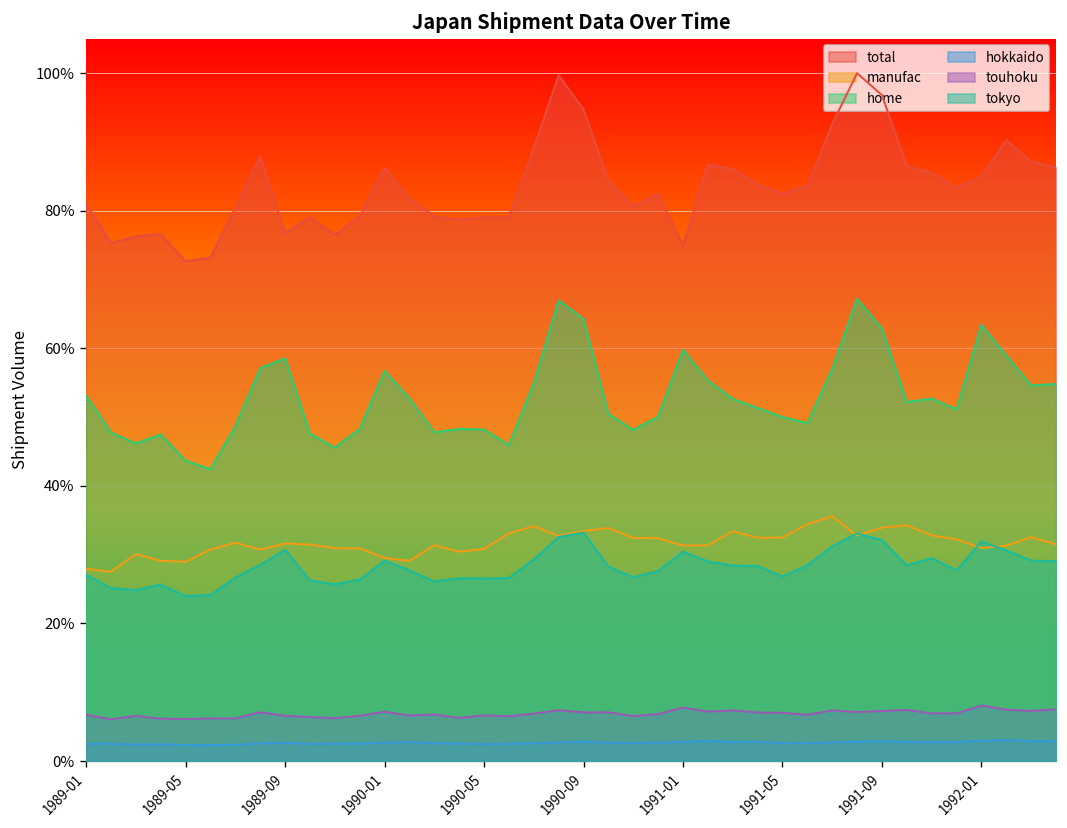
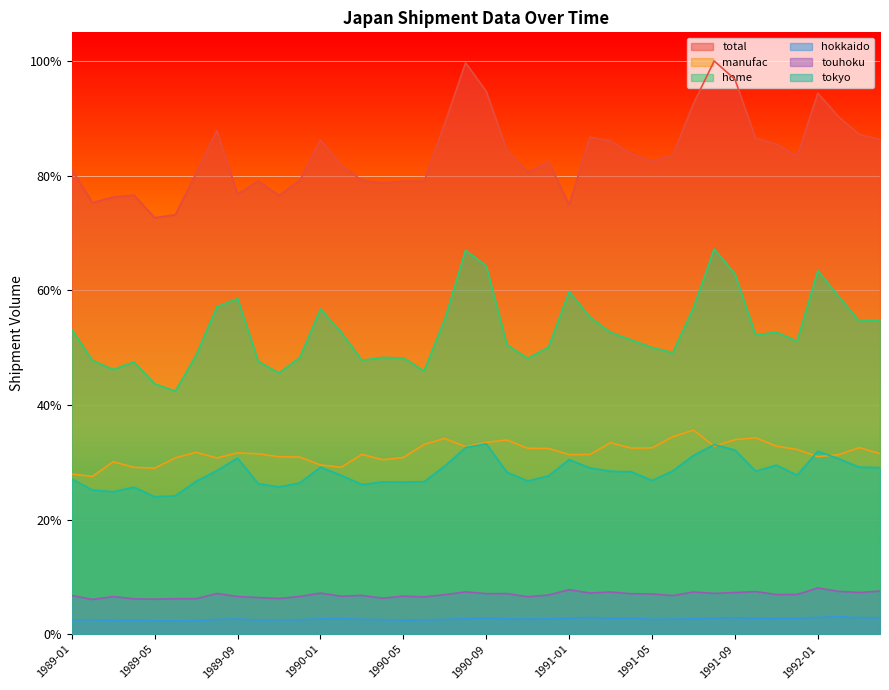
  {
    "total": {
      "1989-01": "81%",
      "1989-05": "73%",
      "1989-09": "77%",
      "1990-01": "86%",
      "1990-05": "79%",
      "1990-09": "95%",
      "1991-01": "75%",
      "1991-05": "83%",
-     "1992-01": "85%"
+     "1992-01": "94%"
    },
    "manufac": {
      "1989-01": "28%",
      "1989-05": "29%",
      "1989-09": "32%",
      "1990-05": "31%",
      "1991-01": "31%",
      "1991-05": "33%",
      "1991-09": "34%",
      "1992-01": "31%"
    },
    "touhoku": {
      "1989-01": "7%",
      "1989-05": "6%",
      "1989-09": "7%",
      "1990-01": "7%",
      "1990-05": "7%",
      "1990-09": "7%",
      "1991-01": "8%",
      "1991-05": "7%",
      "1991-09": "7%",
      "1992-01": "8%"
    }
  }
